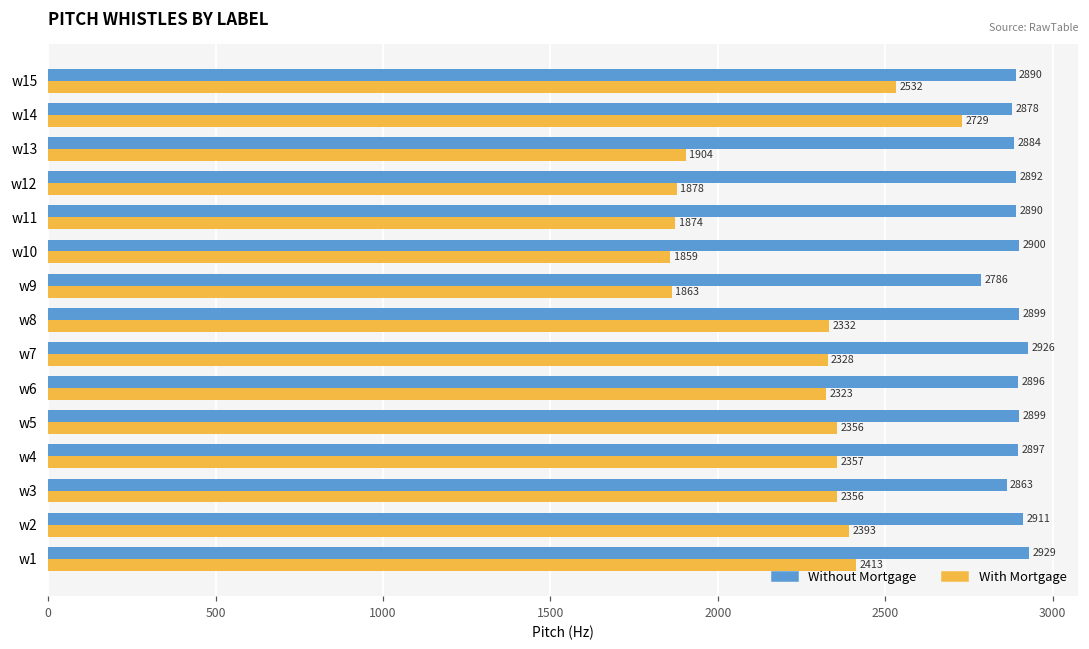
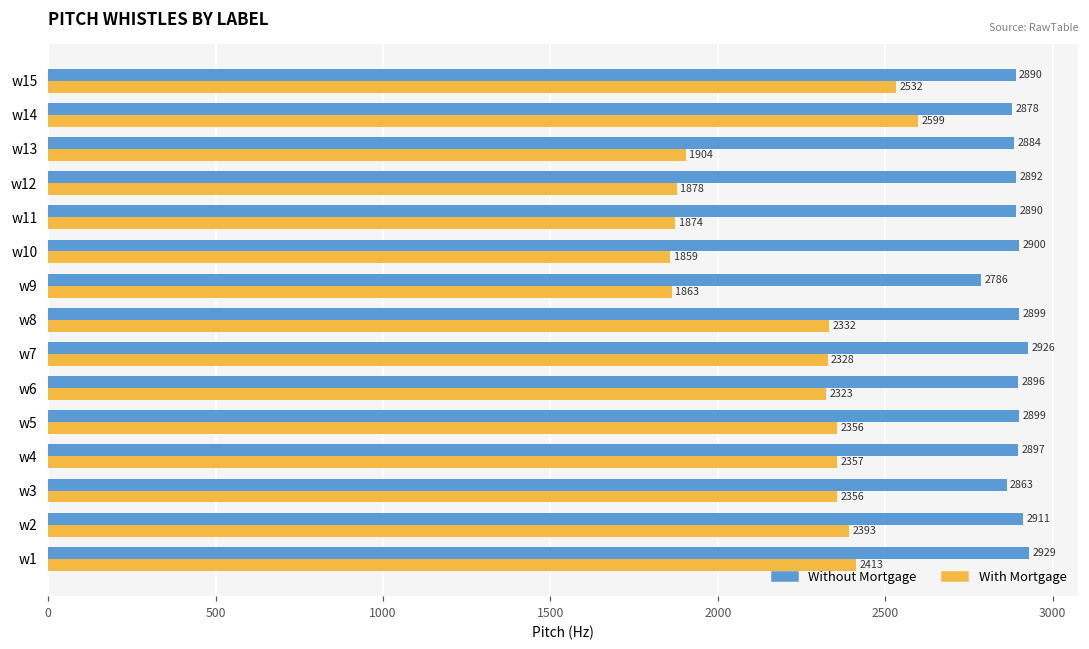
  {
    "Without Mortgage": {
      "w15": 2890,
      "w14": 2878,
      "w13": 2884,
      "w12": 2892,
      "w11": 2890,
      "w10": 2900,
      "w9": 2786,
      "w8": 2899,
      "w7": 2926,
      "w6": 2896,
      "w5": 2899,
      "w4": 2897,
      "w3": 2863,
      "w2": 2911,
      "w1": 2929
    },
    "With Mortgage": {
      "w15": 2532,
-     "w14": 2729,
+     "w14": 2599,
      "w13": 1904,
      "w12": 1878,
      "w11": 1874,
      "w10": 1859,
      "w9": 1863,
      "w8": 2332,
      "w7": 2328,
      "w6": 2323,
      "w5": 2356,
      "w4": 2357,
      "w3": 2356,
      "w2": 2393,
      "w1": 2413
    }
  }
